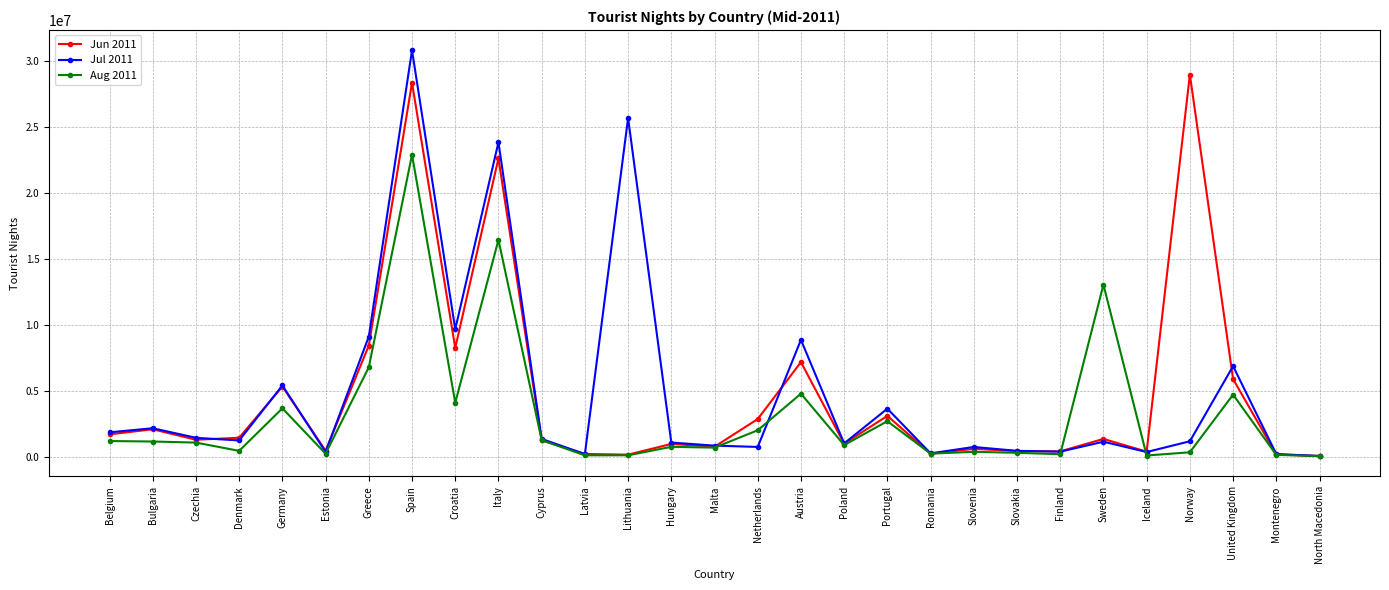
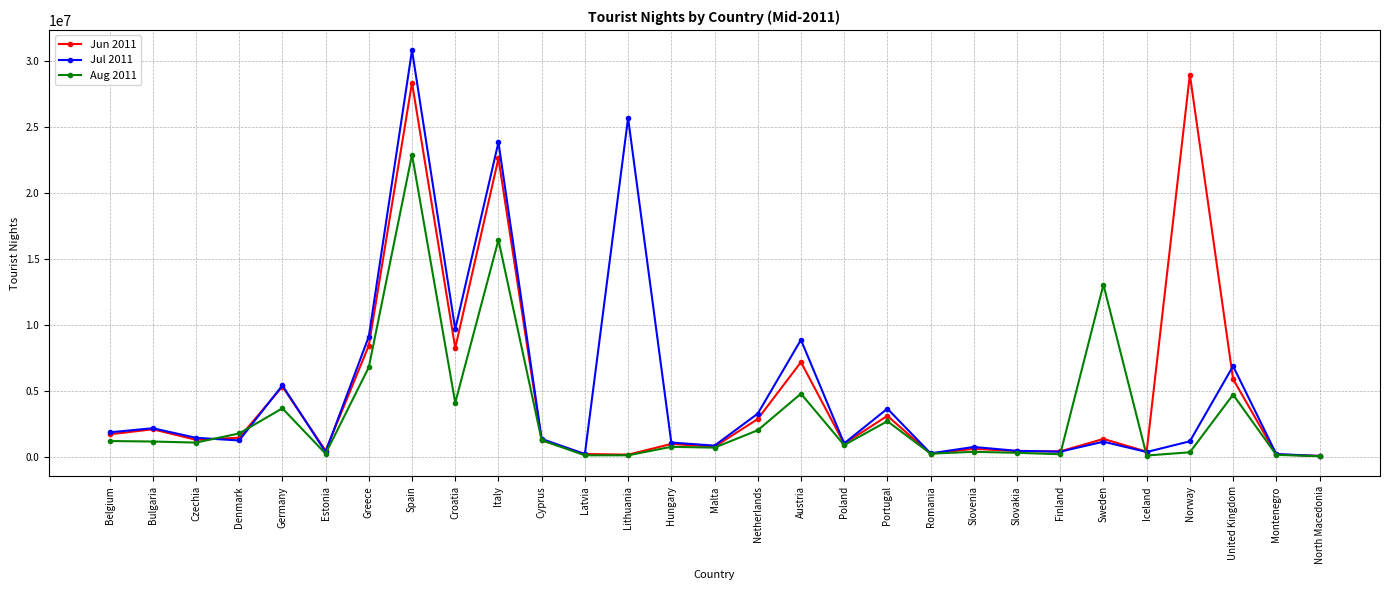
  {
    "Jun 2011": {
      "Denmark": 1400000,
      "Greece": 8400000,
      "Spain": 28300000,
      "Croatia": 8200000,
      "Italy": 22600000,
      "Netherlands": 2900000,
      "Austria": 7200000,
      "Portugal": 3100000,
      "Sweden": 1400000,
      "Norway": 29000000,
      "United Kingdom": 5900000
    },
    "Jul 2011": {
      "Denmark": 1200000,
      "Greece": 9100000,
      "Spain": 30800000,
      "Croatia": 9700000,
      "Italy": 23800000,
      "Lithuania": 25700000,
-     "Netherlands": 800000,
+     "Netherlands": 3300000,
      "Austria": 8900000,
      "Portugal": 3600000,
      "Sweden": 1100000,
      "Norway": 1200000,
      "United Kingdom": 6900000
    },
    "Aug 2011": {
      "Belgium": 1200000,
      "Bulgaria": 1200000,
      "Czechia": 1100000,
-     "Denmark": 500000,
+     "Denmark": 1800000,
      "Germany": 3700000,
      "Greece": 6800000,
      "Spain": 22900000,
      "Croatia": 4100000,
      "Italy": 16400000,
      "Hungary": 800000,
      "Netherlands": 2000000,
      "Austria": 4800000,
      "Portugal": 2700000,
      "Slovenia": 400000,
      "Sweden": 13000000,
      "Iceland": 100000,
      "Norway": 300000,
      "United Kingdom": 4700000
    }
  }
